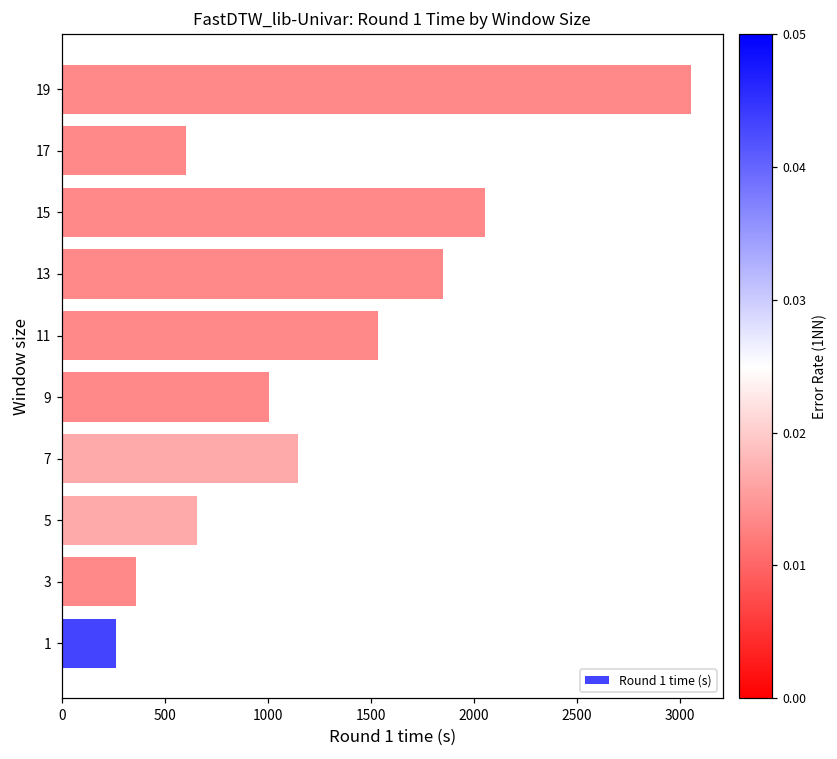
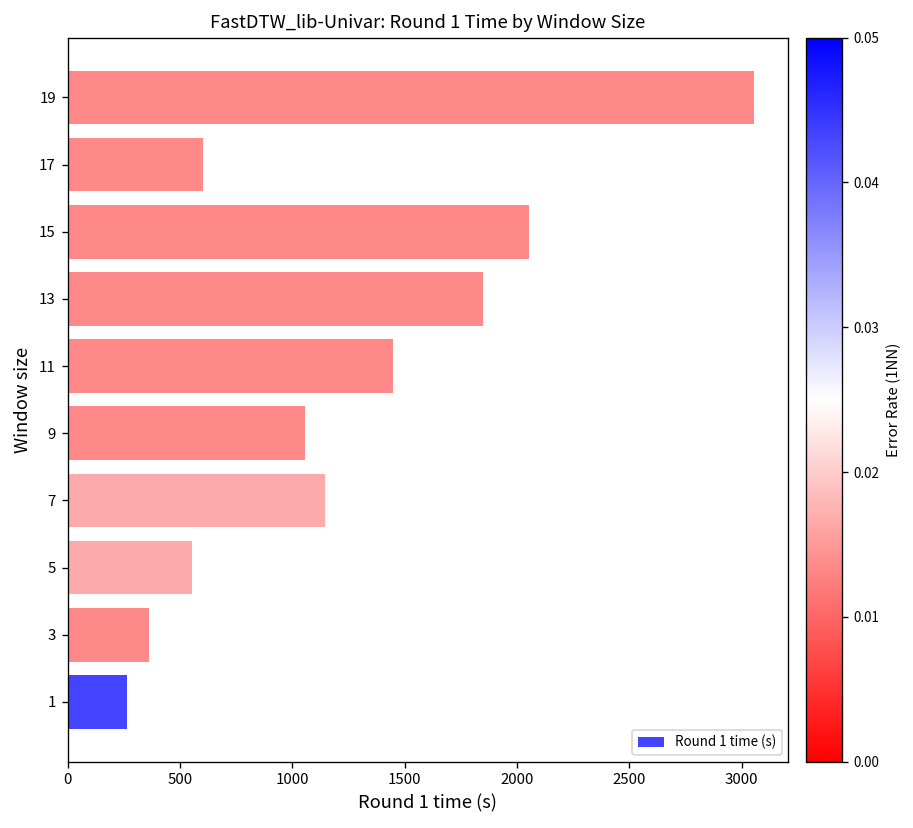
  {
    "19": 3060,
    "17": 600,
    "15": 2050,
    "13": 1850,
-   "11": 1540,
-   "9": 1000,
+   "11": 1450,
+   "9": 1060,
    "7": 1150,
-   "5": 660,
+   "5": 550,
    "3": 360,
    "1": 260
  }
